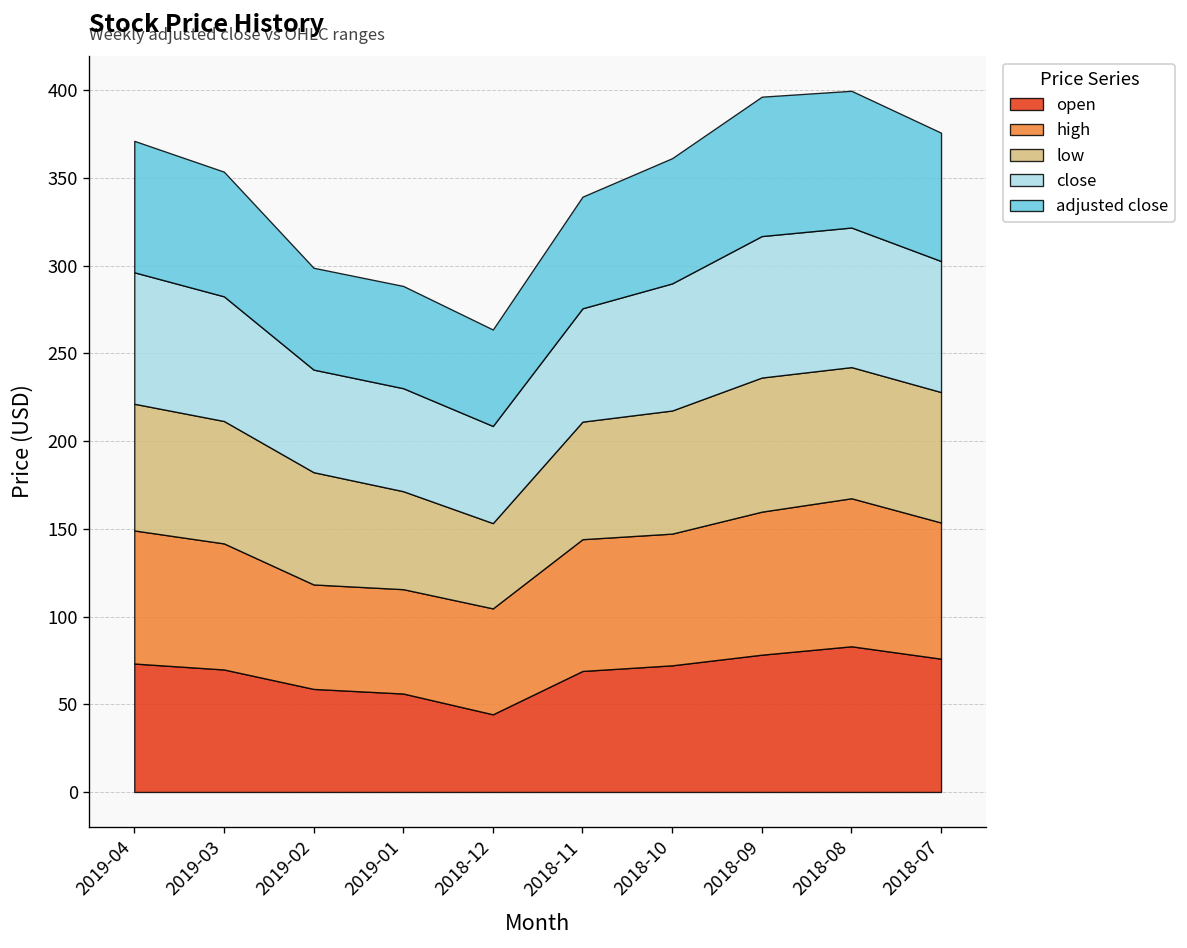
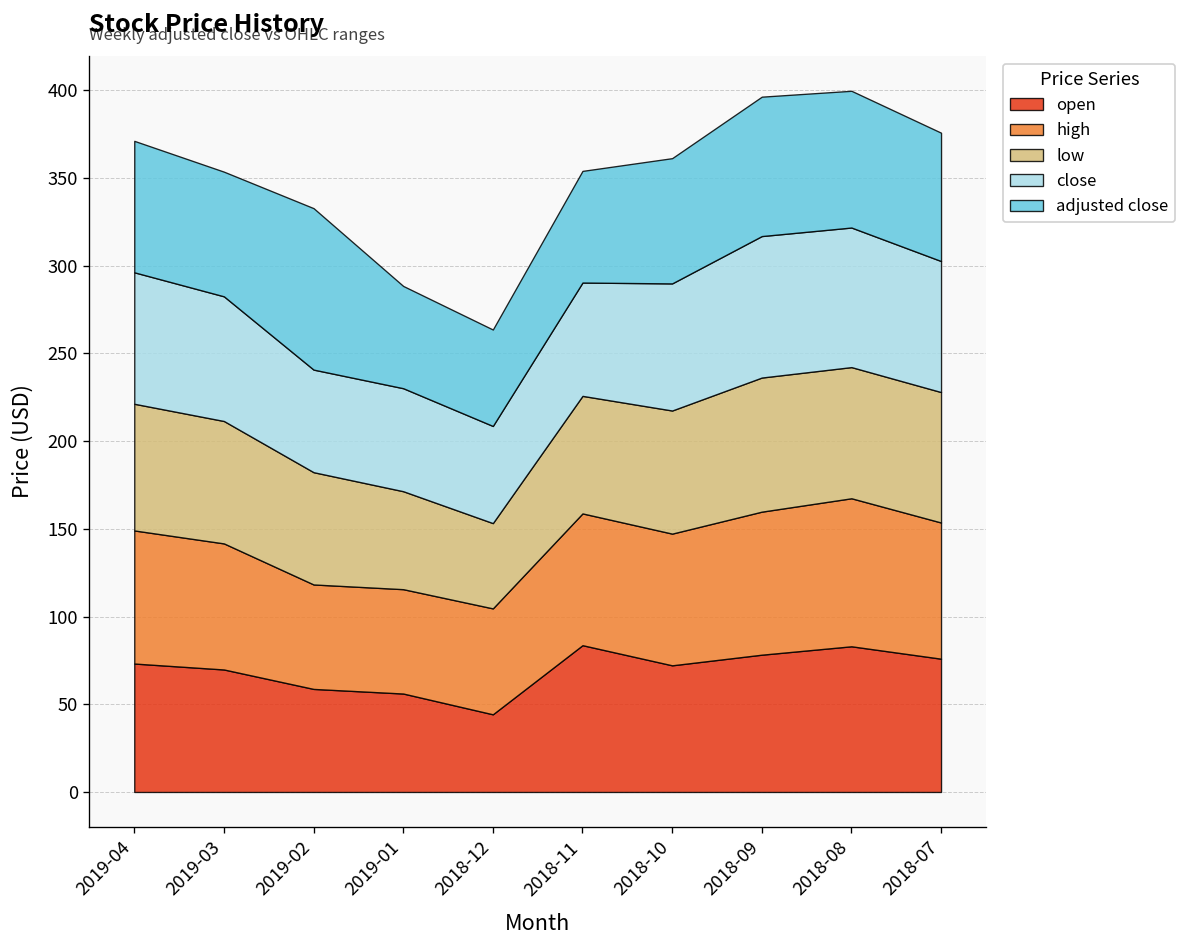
  {
    "open": {
      "2019-04": 73,
      "2019-03": 70,
      "2019-02": 59,
      "2019-01": 56,
      "2018-12": 44,
-     "2018-11": 69,
+     "2018-11": 84,
      "2018-10": 72,
      "2018-09": 78,
      "2018-08": 83,
      "2018-07": 76
    },
    "high": {
      "2019-04": 76,
      "2019-03": 72,
      "2019-02": 60,
      "2019-01": 59,
      "2018-12": 60,
      "2018-11": 75,
      "2018-10": 75,
      "2018-09": 82,
      "2018-08": 84,
      "2018-07": 78
    },
    "low": {
      "2019-04": 72,
      "2019-03": 70,
      "2019-02": 64,
      "2019-01": 56,
      "2018-12": 49,
      "2018-11": 67,
      "2018-10": 70,
      "2018-09": 76,
      "2018-08": 75,
      "2018-07": 74
    },
    "close": {
      "2019-04": 75,
      "2019-03": 71,
      "2019-02": 58,
      "2019-01": 59,
      "2018-12": 55,
      "2018-11": 65,
      "2018-10": 72,
      "2018-09": 81,
      "2018-08": 80,
      "2018-07": 75
    },
    "adjusted close": {
      "2019-04": 75,
      "2019-03": 71,
-     "2019-02": 58,
+     "2019-02": 92,
      "2019-01": 58,
      "2018-12": 55,
      "2018-11": 64,
      "2018-10": 71,
      "2018-09": 79,
      "2018-08": 78,
      "2018-07": 73
    }
  }
